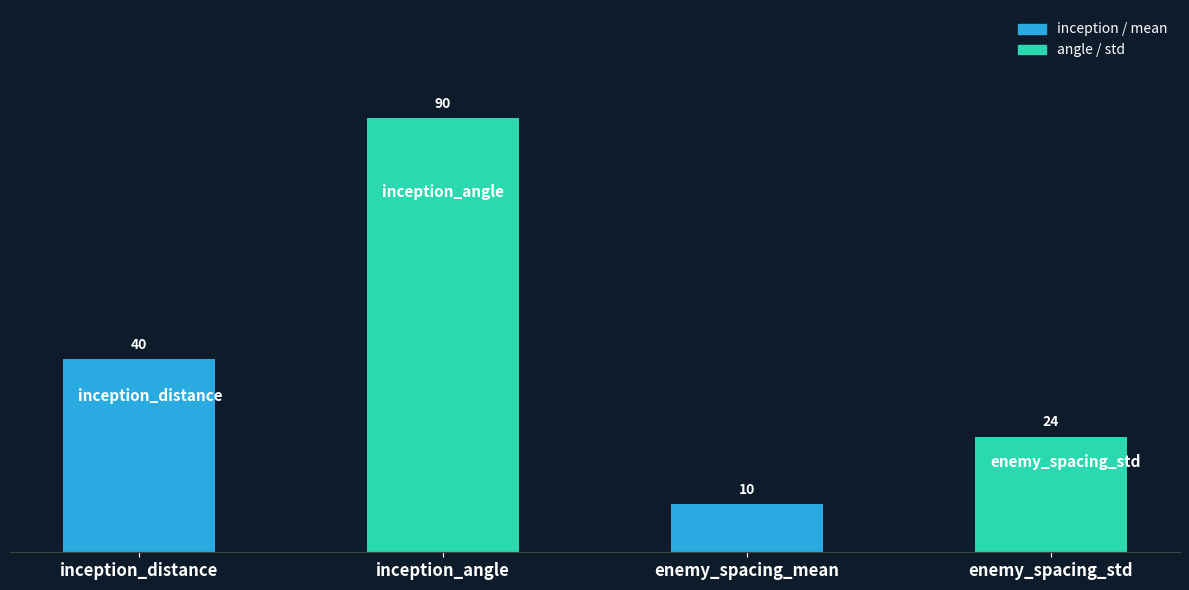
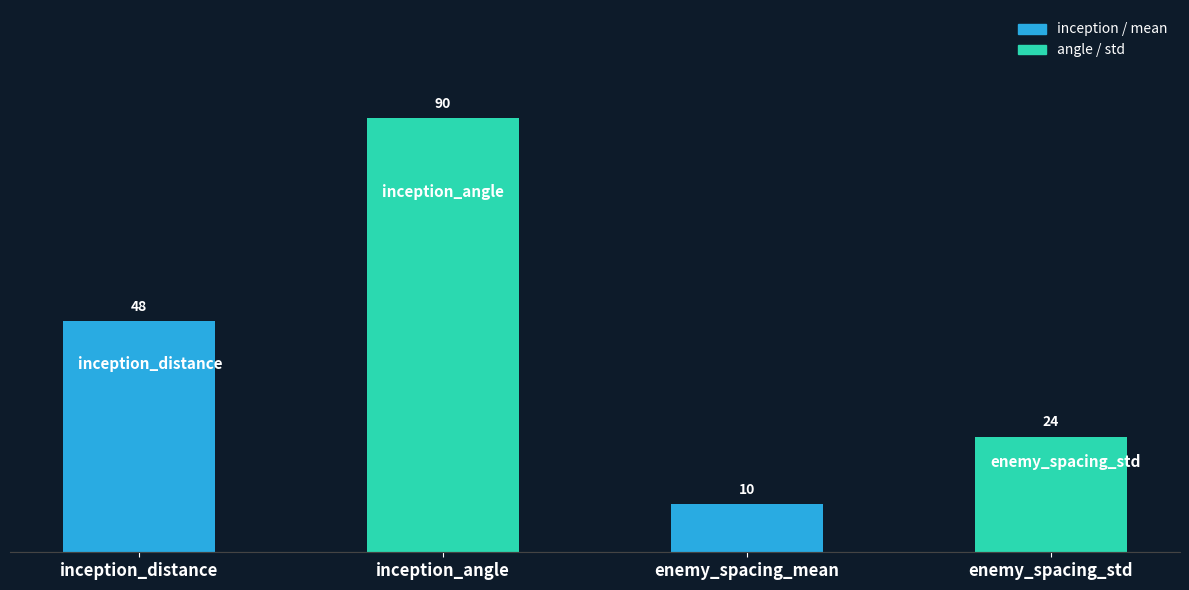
  {
-   "inception_distance": 40,
+   "inception_distance": 48,
    "inception_angle": 90,
    "enemy_spacing_mean": 10,
    "enemy_spacing_std": 24
  }
